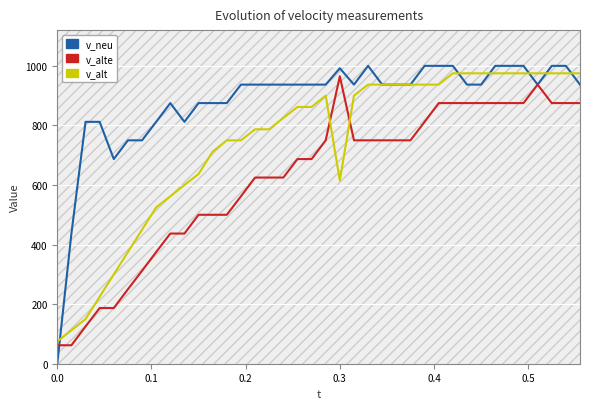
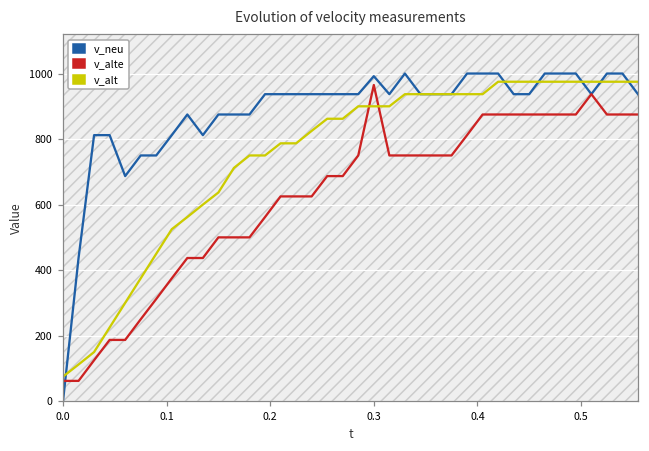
  {
    "v_neu": {
      "0.0": 0,
      "0.3": 990
    },
    "v_alte": {
      "0.0": 60,
      "0.3": 970
    },
    "v_alt": {
      "0.0": 80,
-     "0.3": 620
+     "0.3": 900
    }
  }
